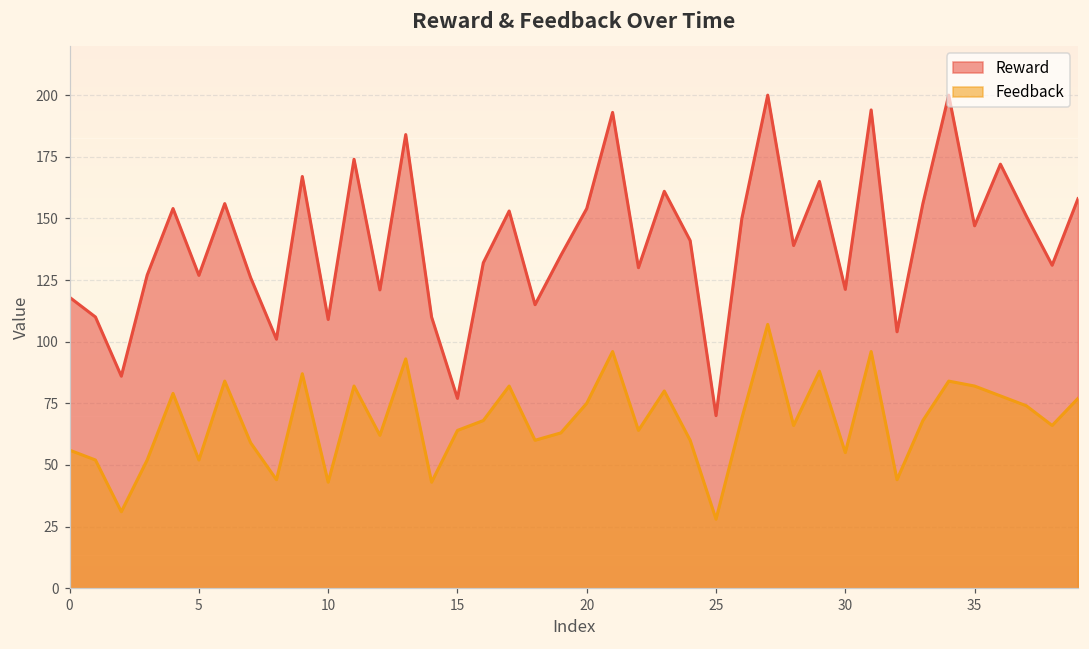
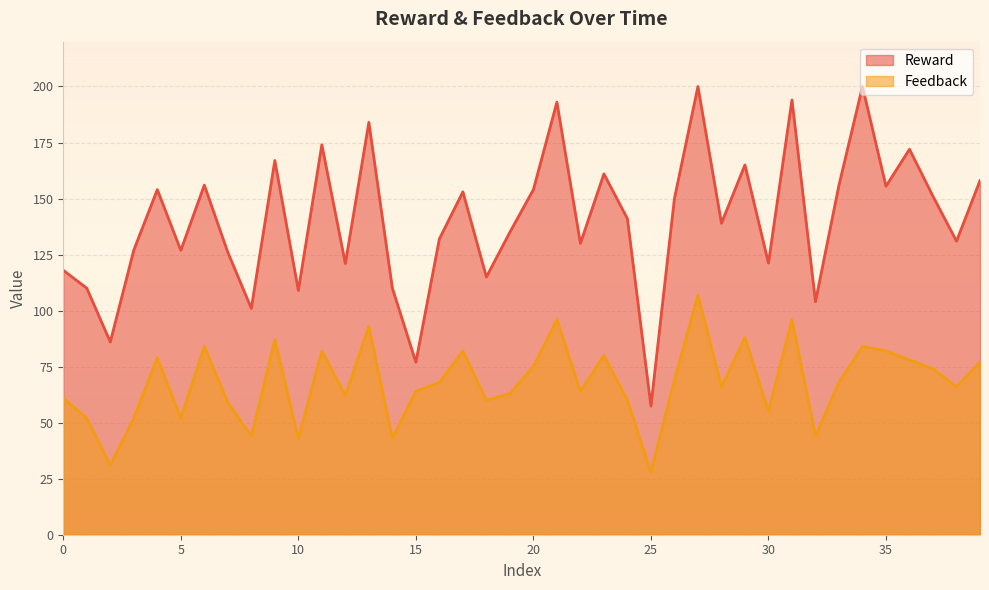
  {
    "Reward": {
      "0": 118,
      "5": 127,
      "10": 109,
      "15": 77,
      "20": 154,
-     "25": 70,
+     "25": 57,
      "30": 121,
-     "35": 147
+     "35": 156
    },
    "Feedback": {
-     "0": 56,
+     "0": 61,
      "5": 52,
      "10": 43,
      "15": 64,
      "20": 75,
      "25": 28,
      "30": 55,
      "35": 82
    }
  }
